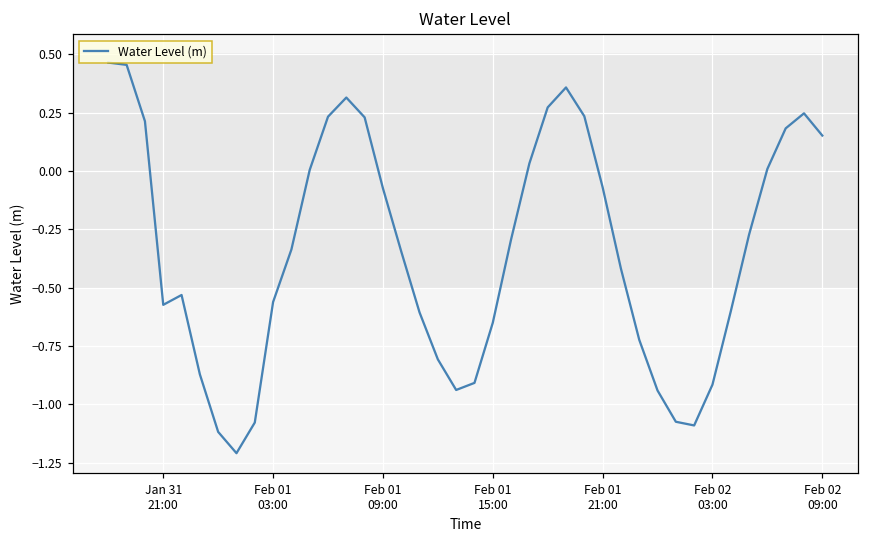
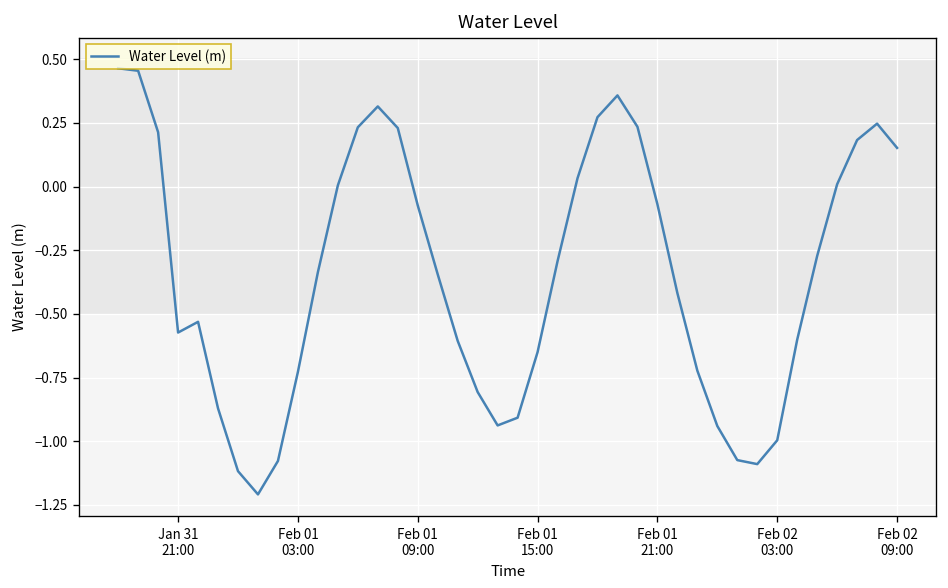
  {
    "Jan 31 21:00": -0.57,
-   "Feb 01 03:00": -0.56,
+   "Feb 01 03:00": -0.73,
    "Feb 01 09:00": -0.07,
    "Feb 01 15:00": -0.65,
    "Feb 01 21:00": -0.07,
-   "Feb 02 03:00": -0.92,
+   "Feb 02 03:00": -1.00,
    "Feb 02 09:00": 0.15
  }
